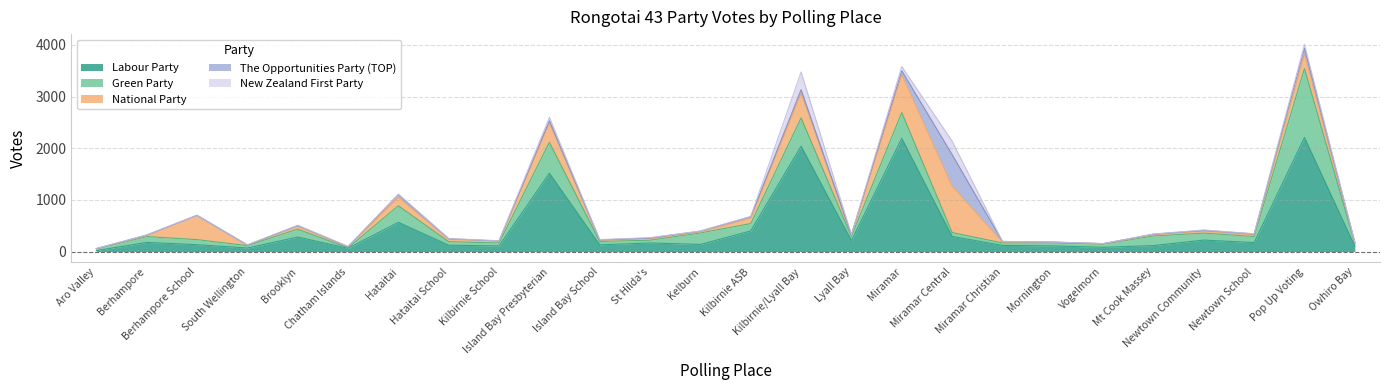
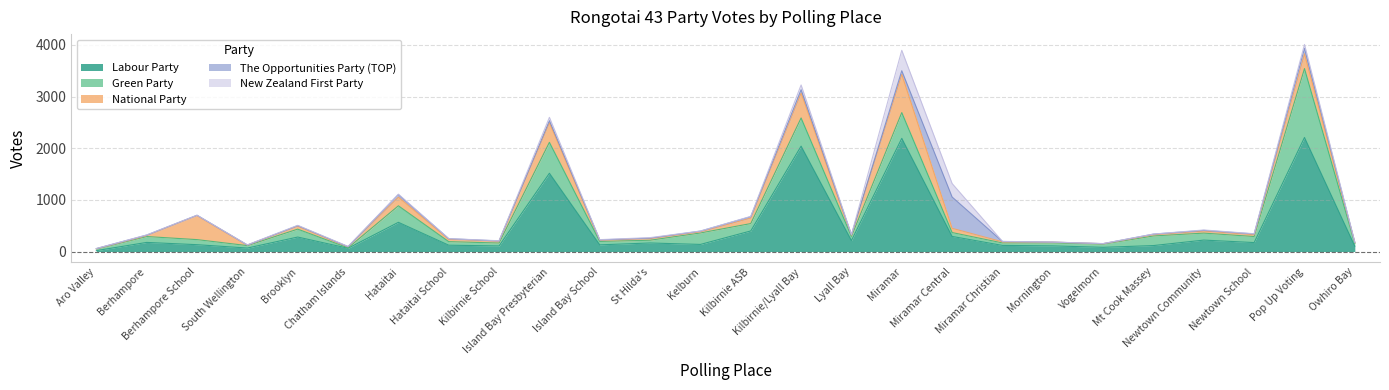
  {
    "National Party": {
      "Kilbirnie/Lyall Bay": 500,
      "Miramar": 700,
-     "Miramar Central": 900,
+     "Miramar Central": 100,
      "Pop Up Voting": 300
    },
    "The Opportunities Party (TOP)": {
      "Kilbirnie/Lyall Bay": 100,
      "Miramar": 100,
      "Miramar Central": 600,
      "Pop Up Voting": 100
    },
    "New Zealand First Party": {
      "Island Bay Presbyterian": 100,
-     "Kilbirnie/Lyall Bay": 300,
-     "Miramar": 100,
+     "Kilbirnie/Lyall Bay": 100,
+     "Miramar": 400,
      "Miramar Central": 300,
      "Pop Up Voting": 100
    }
  }
